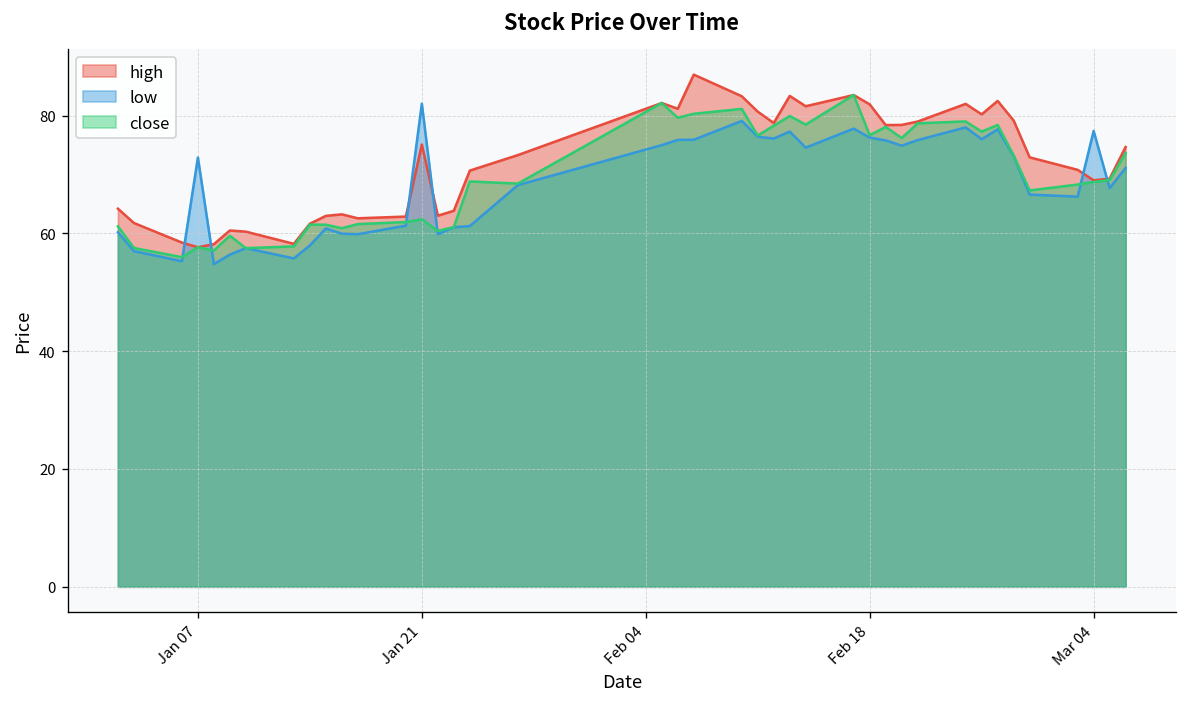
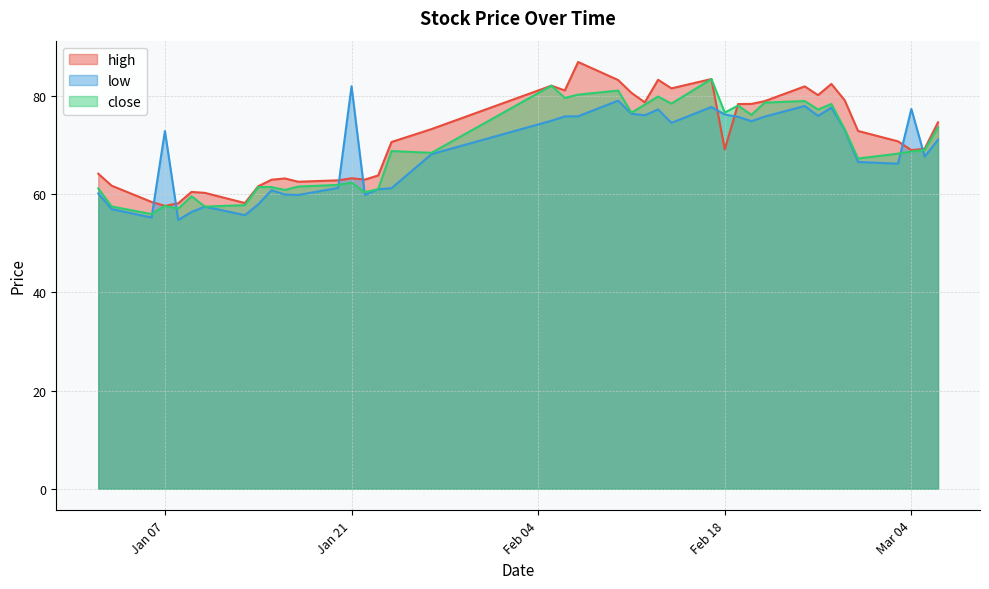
  {
    "high": {
-     "Jan 21": 75,
-     "Feb 18": 82
+     "Jan 21": 63,
+     "Feb 18": 69
    },
    "low": {
      "Jan 07": 73,
      "Jan 21": 82,
      "Mar 04": 77
    },
    "close": {
      "Jan 21": 62
    }
  }
